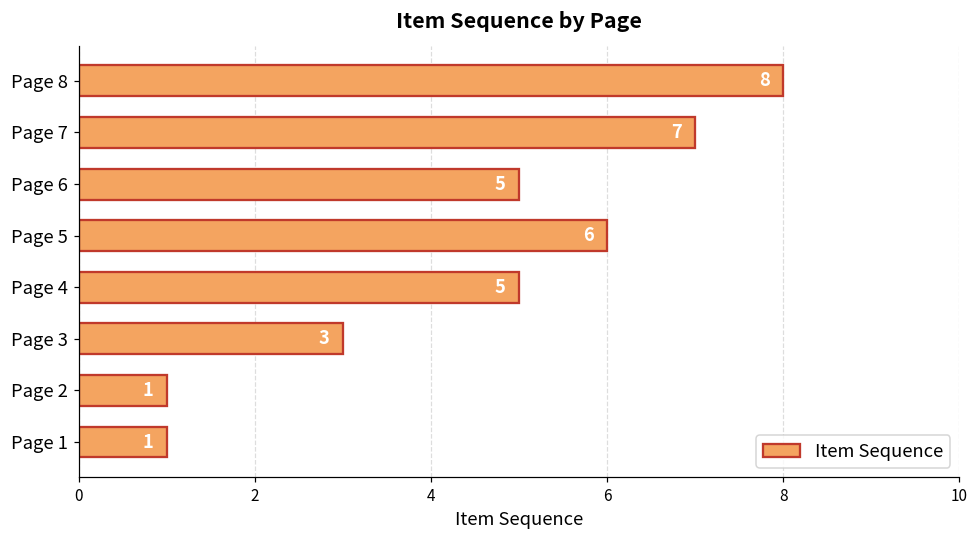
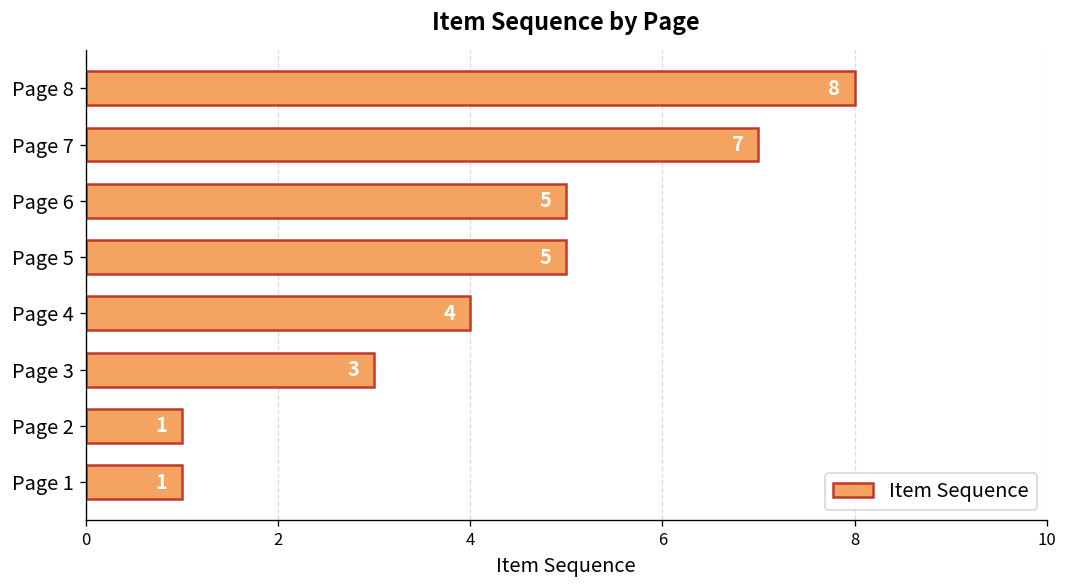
  {
    "Page 8": 8,
    "Page 7": 7,
    "Page 6": 5,
-   "Page 5": 6,
-   "Page 4": 5,
+   "Page 5": 5,
+   "Page 4": 4,
    "Page 3": 3,
    "Page 2": 1,
    "Page 1": 1
  }
